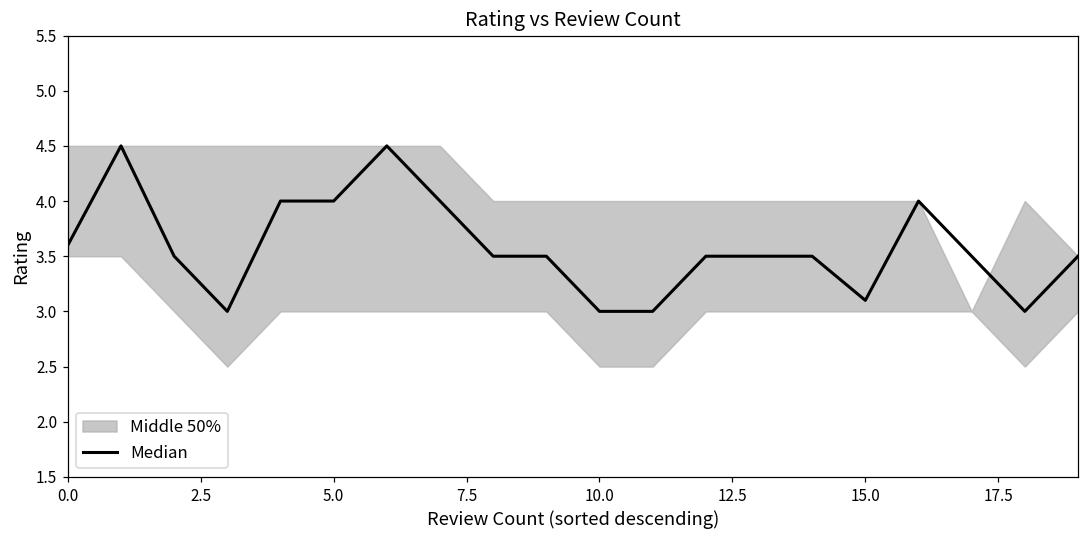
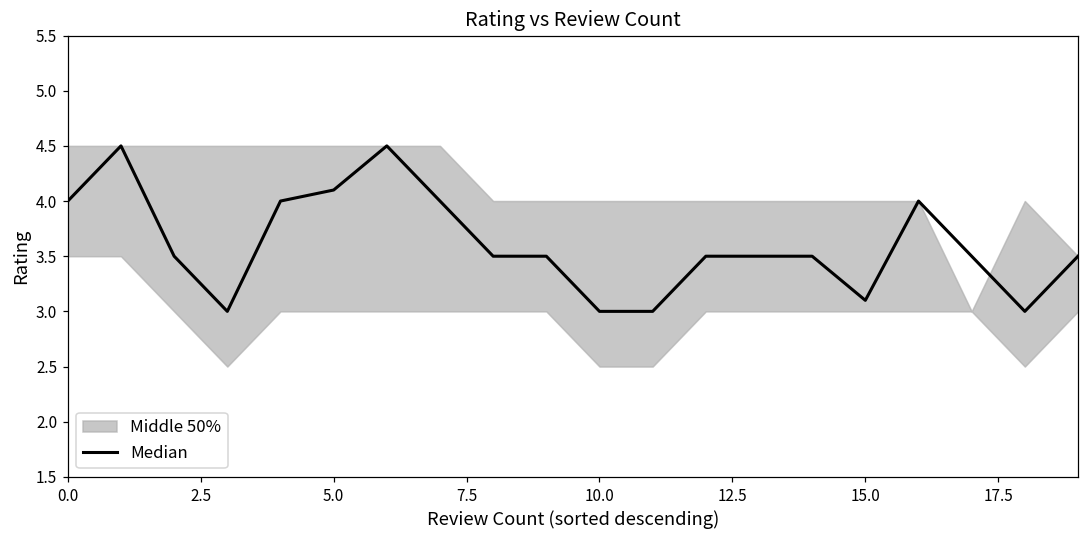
  {
    "Median": {
-     "0.0": 3.6,
-     "5.0": 4.0,
+     "0.0": 4.0,
+     "5.0": 4.1,
      "10.0": 3.0,
      "15.0": 3.1
    }
  }
